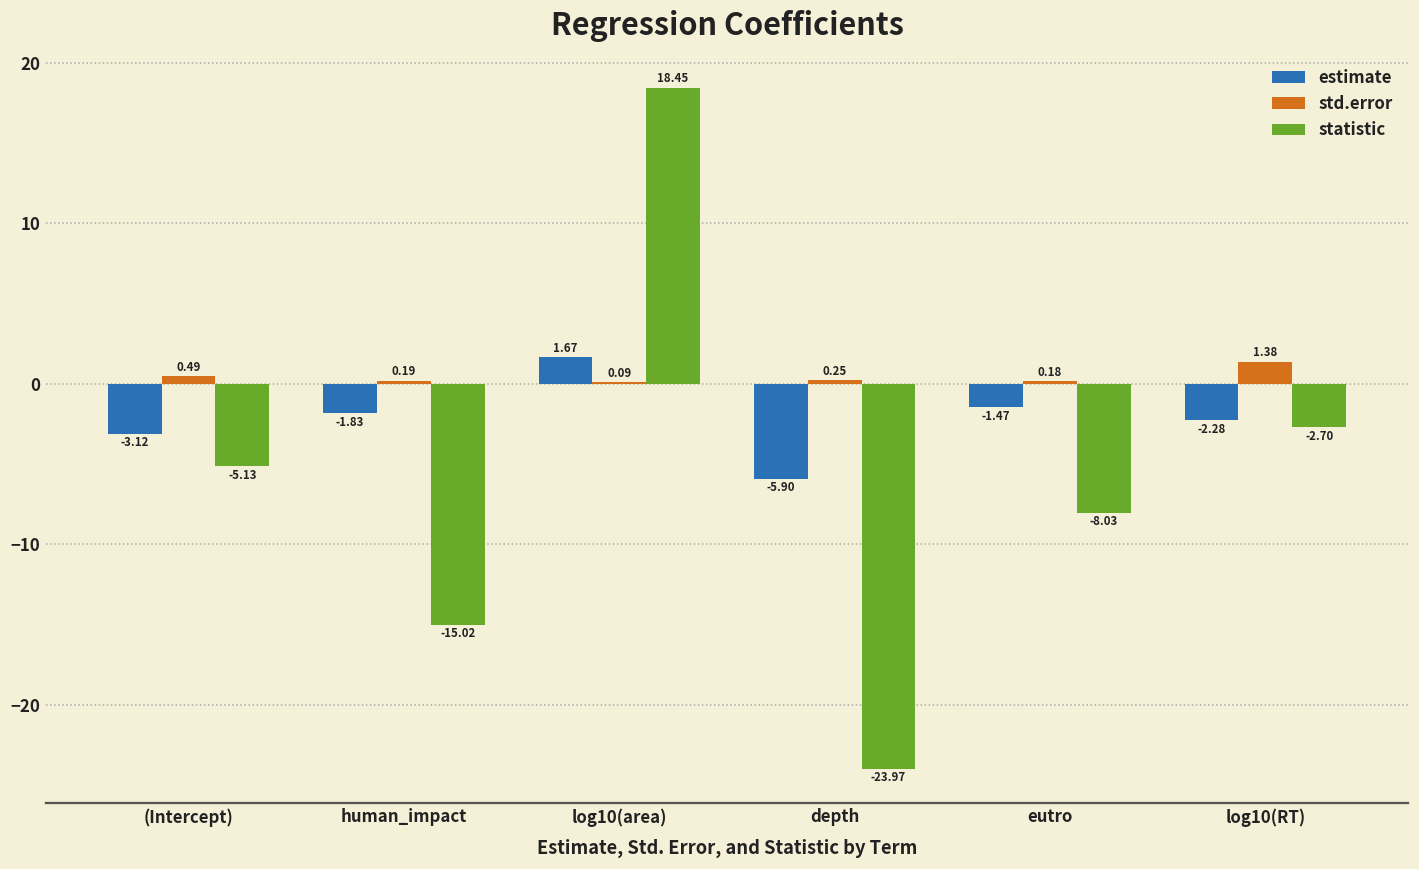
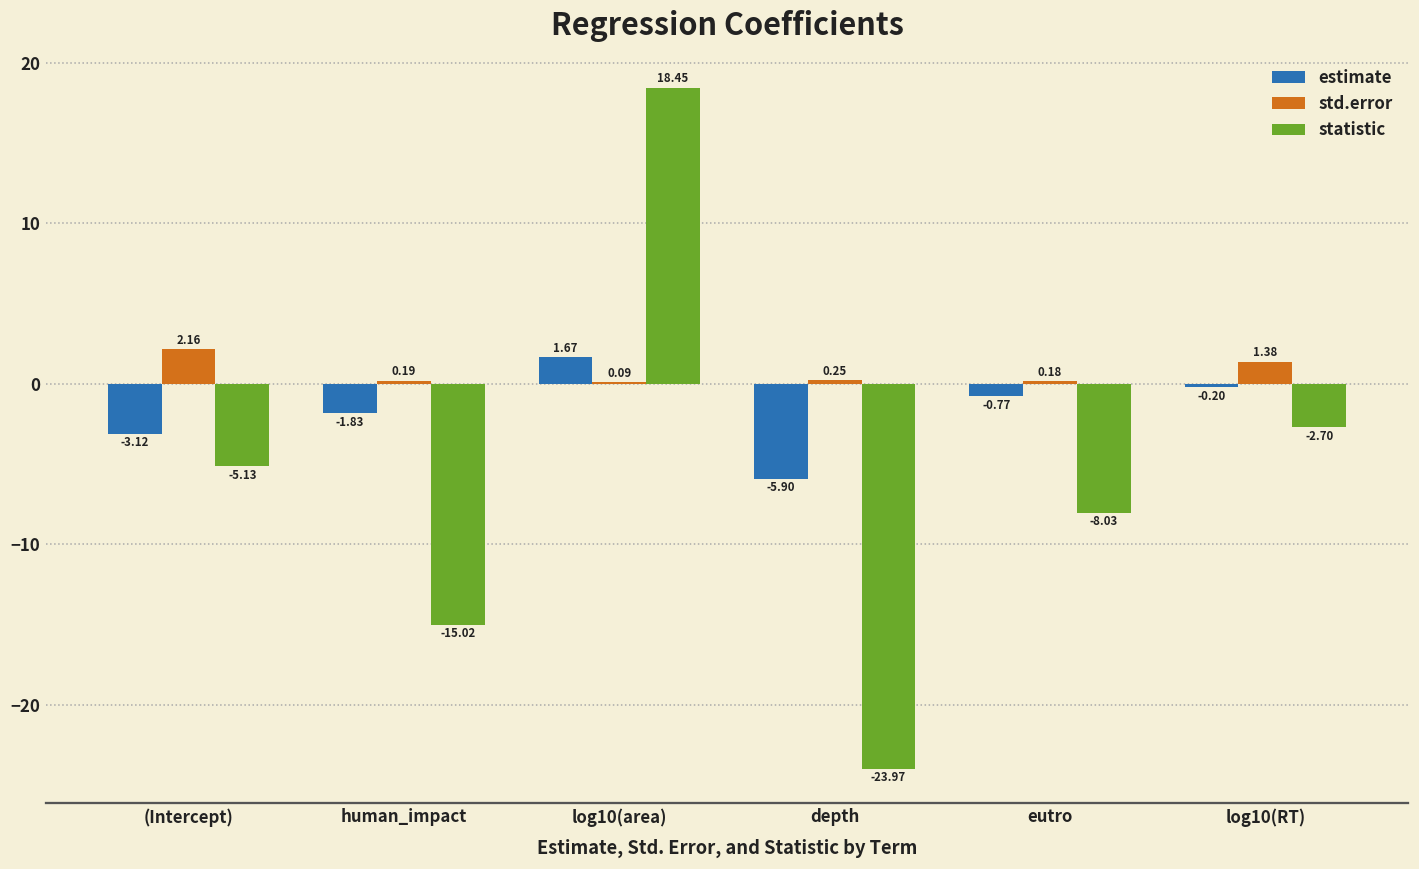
  {
    "estimate": {
      "(Intercept)": -3.12,
      "human_impact": -1.83,
      "log10(area)": 1.67,
      "depth": -5.90,
-     "eutro": -1.47,
-     "log10(RT)": -2.28
+     "eutro": -0.77,
+     "log10(RT)": -0.20
    },
    "std.error": {
-     "(Intercept)": 0.49,
+     "(Intercept)": 2.16,
      "human_impact": 0.19,
      "log10(area)": 0.09,
      "depth": 0.25,
      "eutro": 0.18,
      "log10(RT)": 1.38
    },
    "statistic": {
      "(Intercept)": -5.13,
      "human_impact": -15.02,
      "log10(area)": 18.45,
      "depth": -23.97,
      "eutro": -8.03,
      "log10(RT)": -2.70
    }
  }
